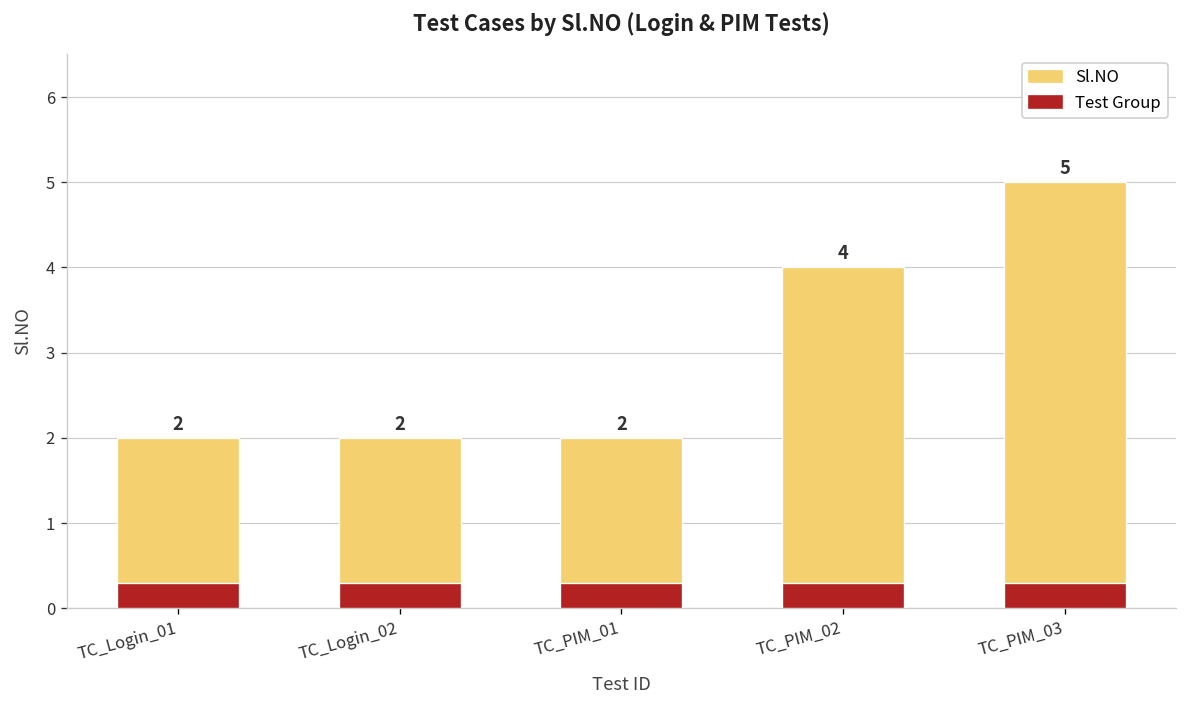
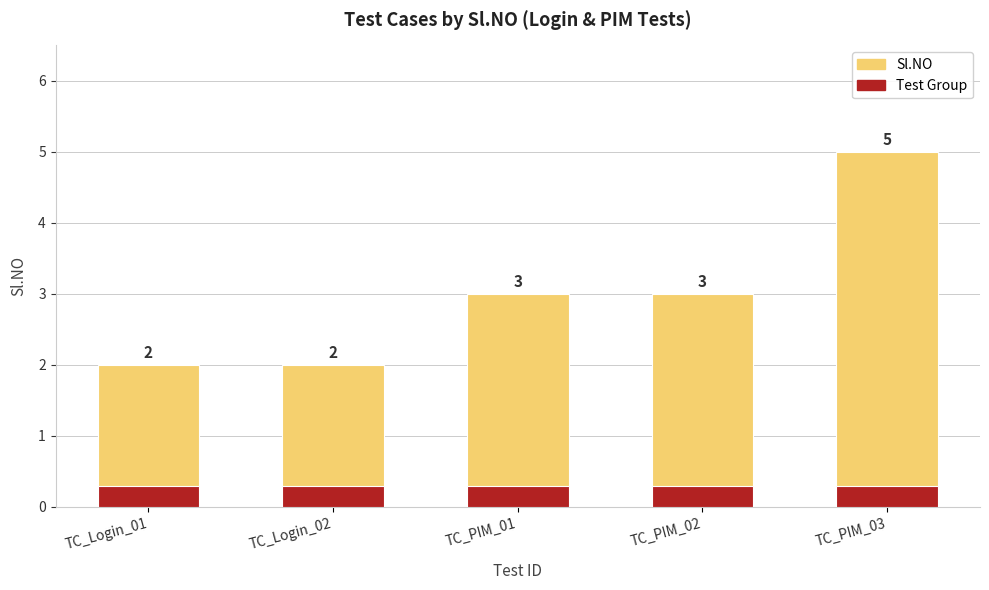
  {
    "Sl.NO": {
      "TC_Login_01": 2,
      "TC_Login_02": 2,
-     "TC_PIM_01": 2,
-     "TC_PIM_02": 4,
+     "TC_PIM_01": 3,
+     "TC_PIM_02": 3,
      "TC_PIM_03": 5
    }
  }
